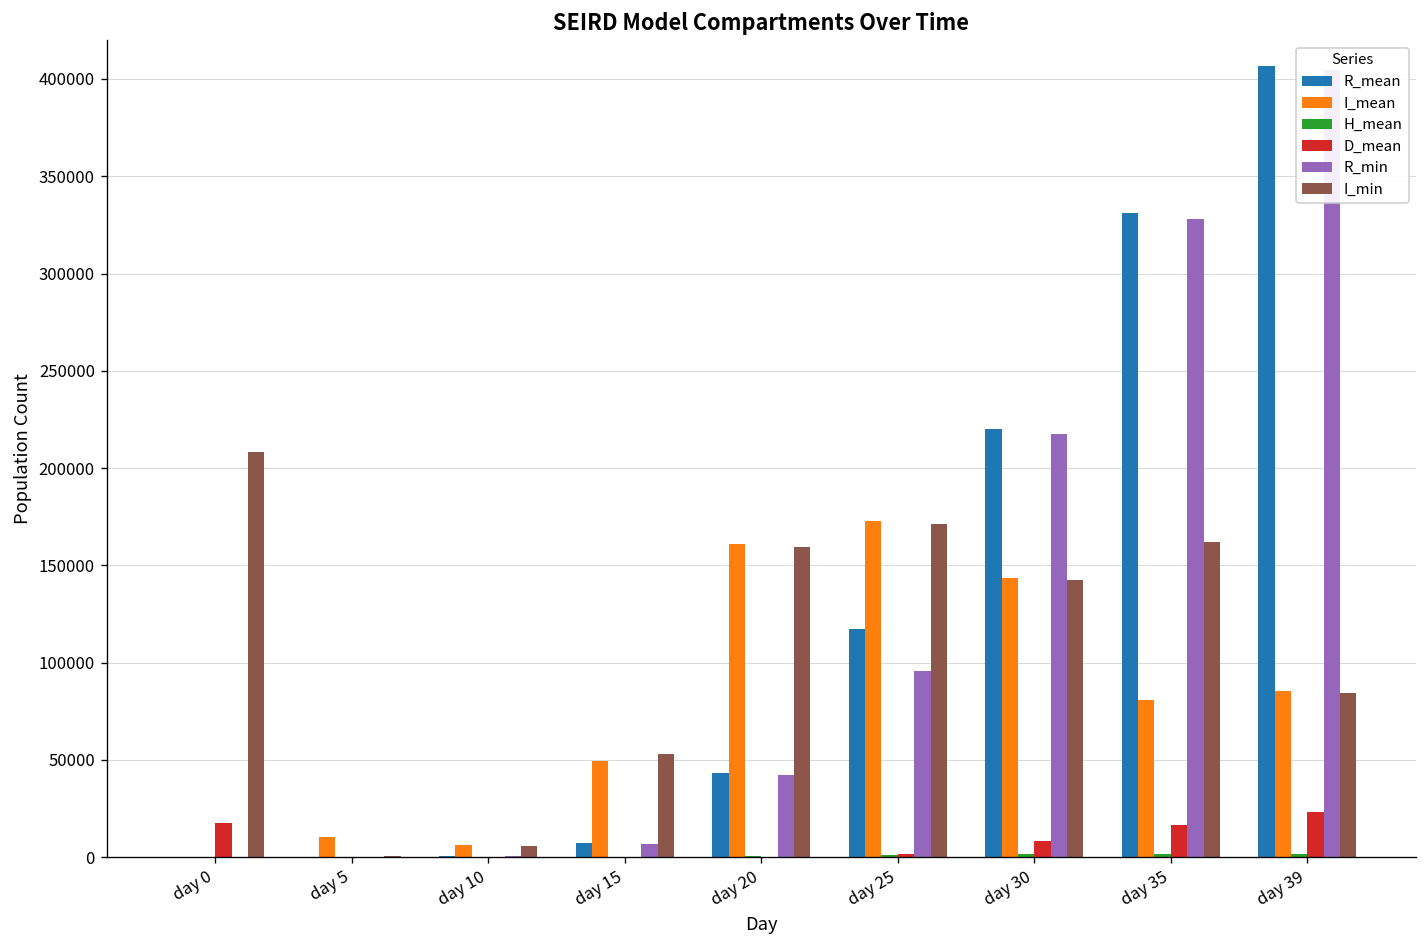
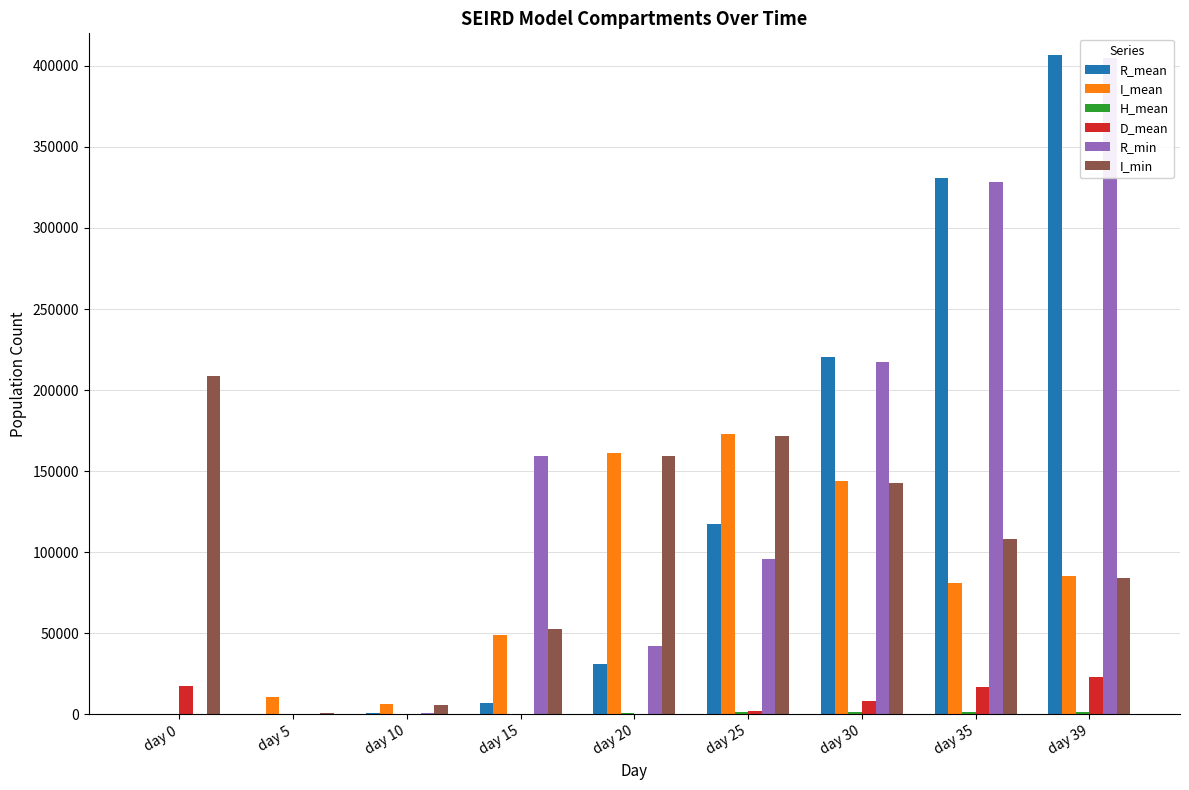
  {
    "R_mean": {
      "day 0": 0,
      "day 15": 7000,
-     "day 20": 43000,
+     "day 20": 31000,
      "day 25": 117000,
      "day 30": 220000,
      "day 35": 331000,
      "day 39": 407000
    },
    "I_mean": {
      "day 5": 11000,
      "day 10": 6000,
      "day 15": 49000,
      "day 20": 161000,
      "day 25": 173000,
      "day 30": 144000,
      "day 35": 81000,
      "day 39": 85000
    },
    "H_mean": {
      "day 0": 0,
      "day 35": 2000,
      "day 39": 2000
    },
    "D_mean": {
      "day 0": 18000,
      "day 5": 0,
      "day 25": 2000,
      "day 30": 8000,
      "day 35": 17000,
      "day 39": 23000
    },
    "R_min": {
      "day 0": 0,
-     "day 15": 7000,
+     "day 15": 160000,
      "day 20": 42000,
      "day 25": 96000,
      "day 30": 218000,
      "day 35": 328000
    },
    "I_min": {
      "day 0": 208000,
      "day 10": 6000,
      "day 15": 53000,
      "day 20": 160000,
      "day 25": 172000,
      "day 30": 142000,
-     "day 35": 162000,
+     "day 35": 108000,
      "day 39": 84000
    }
  }
